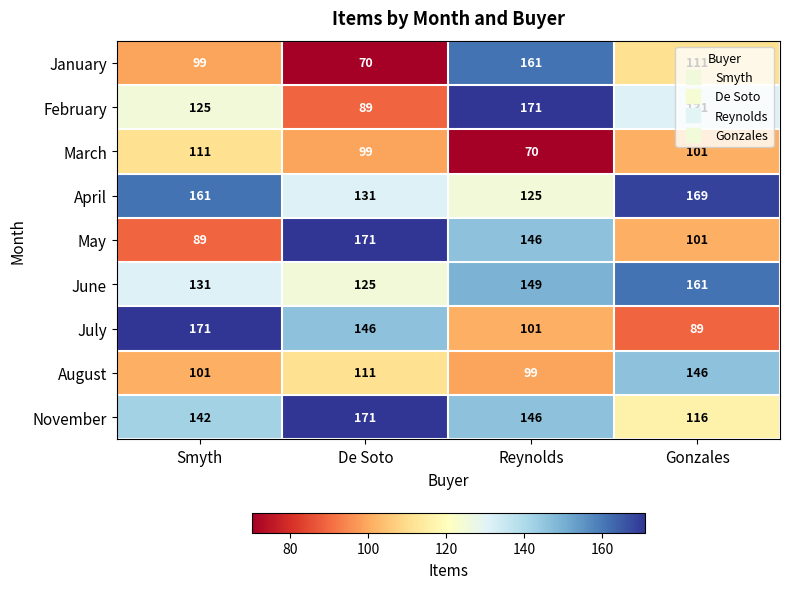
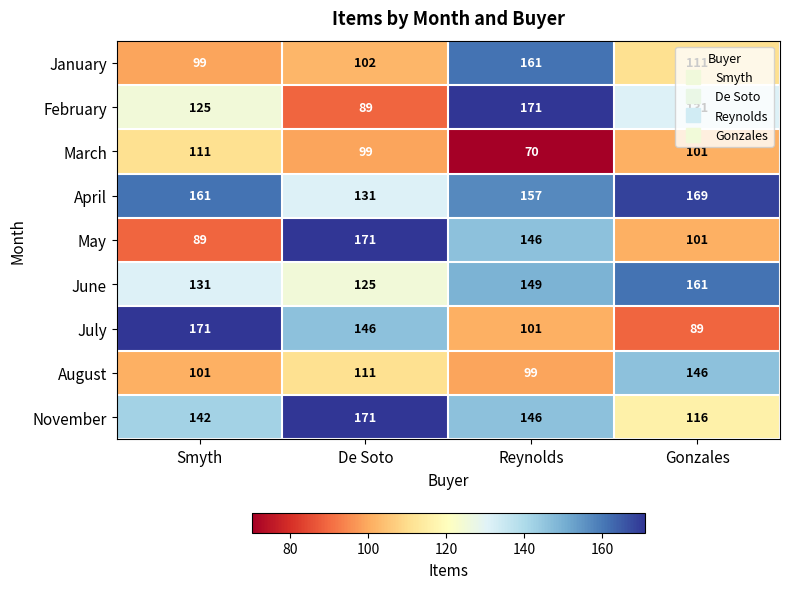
  {
    "January": {
      "Smyth": 99,
-     "De Soto": 70,
+     "De Soto": 102,
      "Reynolds": 161
    },
    "February": {
      "Smyth": 125,
      "De Soto": 89,
      "Reynolds": 171
    },
    "March": {
      "Smyth": 111,
      "De Soto": 99,
      "Reynolds": 70
    },
    "April": {
      "Smyth": 161,
      "De Soto": 131,
-     "Reynolds": 125,
+     "Reynolds": 157,
      "Gonzales": 169
    },
    "May": {
      "Smyth": 89,
      "De Soto": 171,
      "Reynolds": 146,
      "Gonzales": 101
    },
    "June": {
      "Smyth": 131,
      "De Soto": 125,
      "Reynolds": 149,
      "Gonzales": 161
    },
    "July": {
      "Smyth": 171,
      "De Soto": 146,
      "Reynolds": 101,
      "Gonzales": 89
    },
    "August": {
      "Smyth": 101,
      "De Soto": 111,
      "Reynolds": 99,
      "Gonzales": 146
    },
    "November": {
      "Smyth": 142,
      "De Soto": 171,
      "Reynolds": 146,
      "Gonzales": 116
    }
  }
